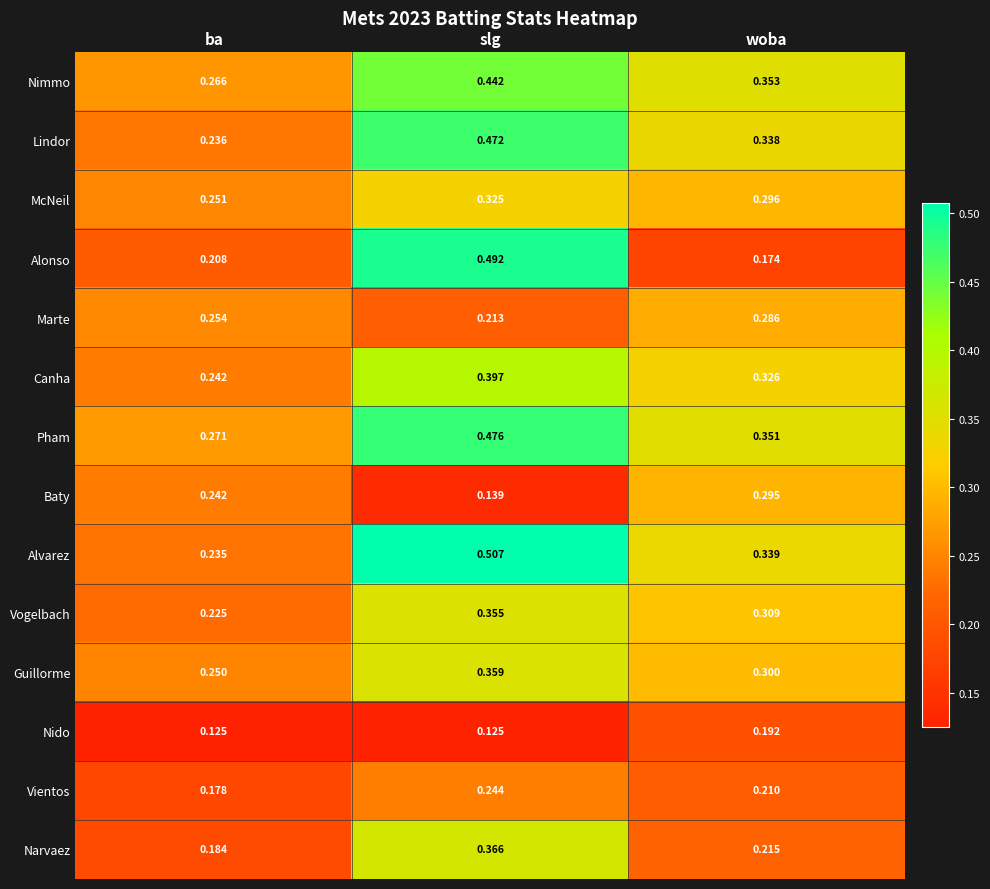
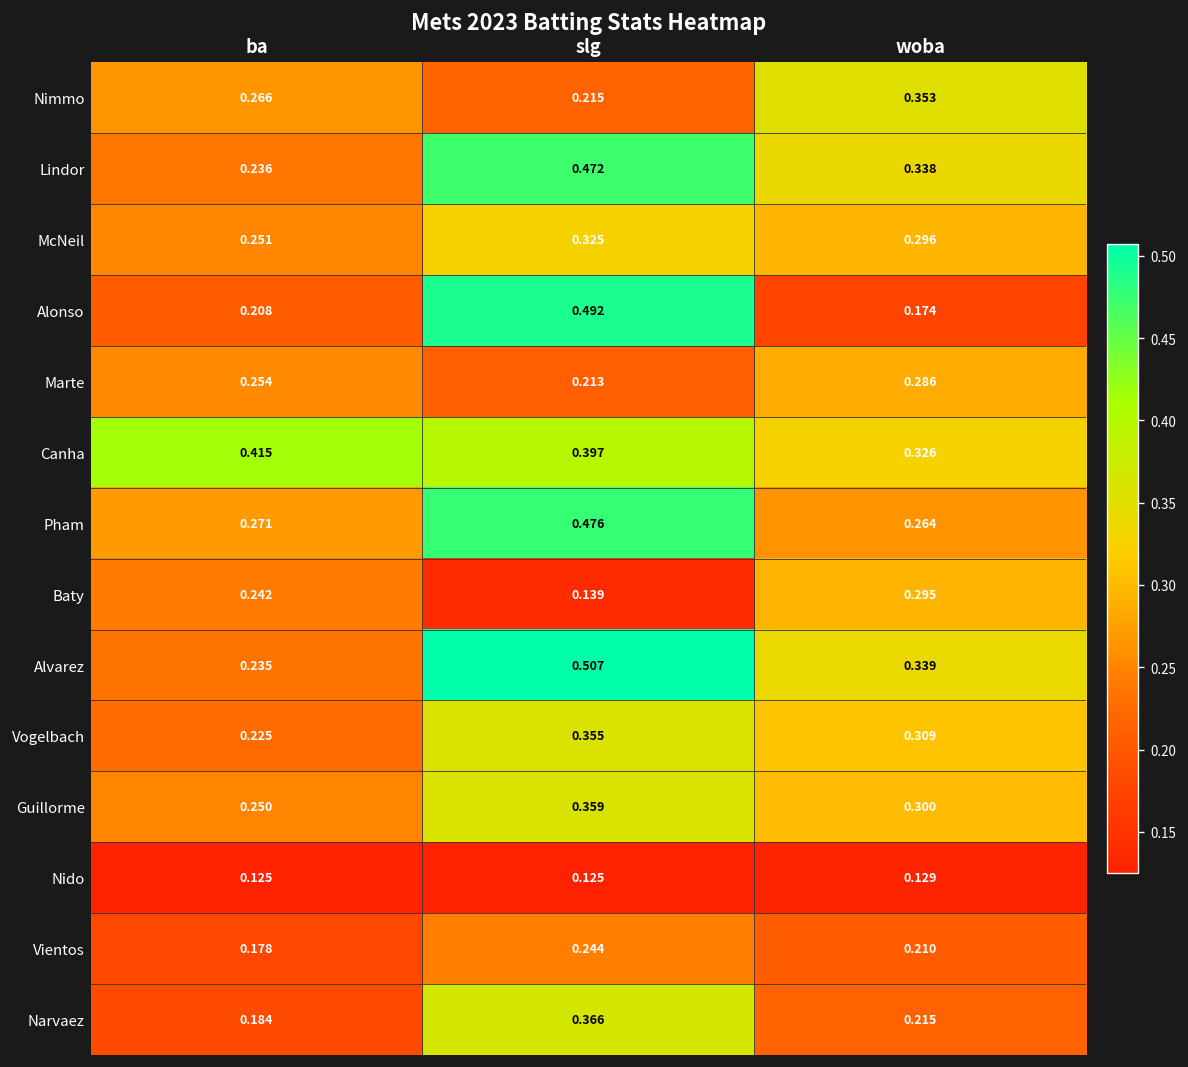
  {
    "Nimmo": {
      "ba": 0.266,
-     "slg": 0.442,
+     "slg": 0.215,
      "woba": 0.353
    },
    "Lindor": {
      "ba": 0.236,
      "slg": 0.472,
      "woba": 0.338
    },
    "McNeil": {
      "ba": 0.251,
      "slg": 0.325,
      "woba": 0.296
    },
    "Alonso": {
      "ba": 0.208,
      "slg": 0.492,
      "woba": 0.174
    },
    "Marte": {
      "ba": 0.254,
      "slg": 0.213,
      "woba": 0.286
    },
    "Canha": {
-     "ba": 0.242,
+     "ba": 0.415,
      "slg": 0.397,
      "woba": 0.326
    },
    "Pham": {
      "ba": 0.271,
      "slg": 0.476,
-     "woba": 0.351
+     "woba": 0.264
    },
    "Baty": {
      "ba": 0.242,
      "slg": 0.139,
      "woba": 0.295
    },
    "Alvarez": {
      "ba": 0.235,
      "slg": 0.507,
      "woba": 0.339
    },
    "Vogelbach": {
      "ba": 0.225,
      "slg": 0.355,
      "woba": 0.309
    },
    "Guillorme": {
      "ba": 0.250,
      "slg": 0.359,
      "woba": 0.300
    },
    "Nido": {
      "ba": 0.125,
      "slg": 0.125,
-     "woba": 0.192
+     "woba": 0.129
    },
    "Vientos": {
      "ba": 0.178,
      "slg": 0.244,
      "woba": 0.210
    },
    "Narvaez": {
      "ba": 0.184,
      "slg": 0.366,
      "woba": 0.215
    }
  }
